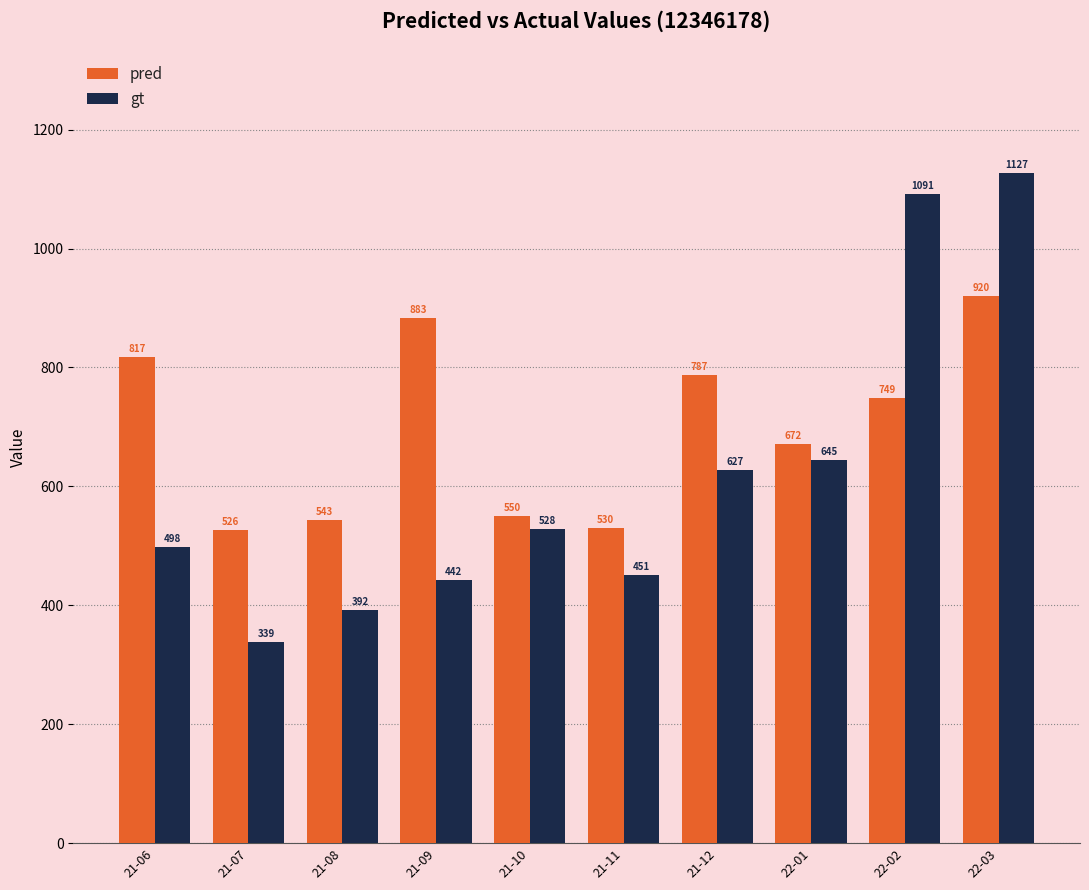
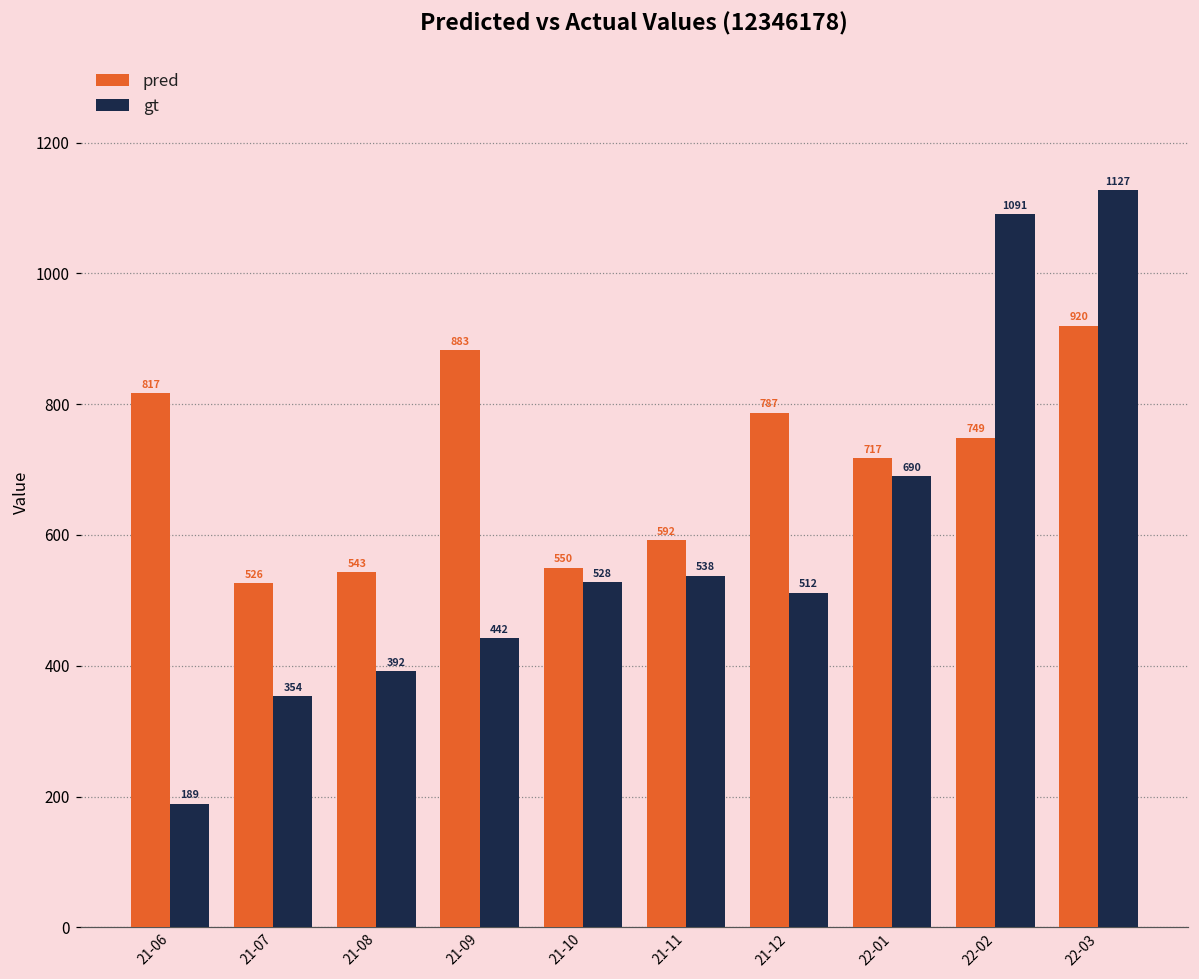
  {
    "pred": {
      "21-06": 817,
      "21-07": 526,
      "21-08": 543,
      "21-09": 883,
      "21-10": 550,
-     "21-11": 530,
+     "21-11": 592,
      "21-12": 787,
-     "22-01": 672,
+     "22-01": 717,
      "22-02": 749,
      "22-03": 920
    },
    "gt": {
-     "21-06": 498,
-     "21-07": 339,
+     "21-06": 189,
+     "21-07": 354,
      "21-08": 392,
      "21-09": 442,
      "21-10": 528,
-     "21-11": 451,
-     "21-12": 627,
-     "22-01": 645,
+     "21-11": 538,
+     "21-12": 512,
+     "22-01": 690,
      "22-02": 1091,
      "22-03": 1127
    }
  }
